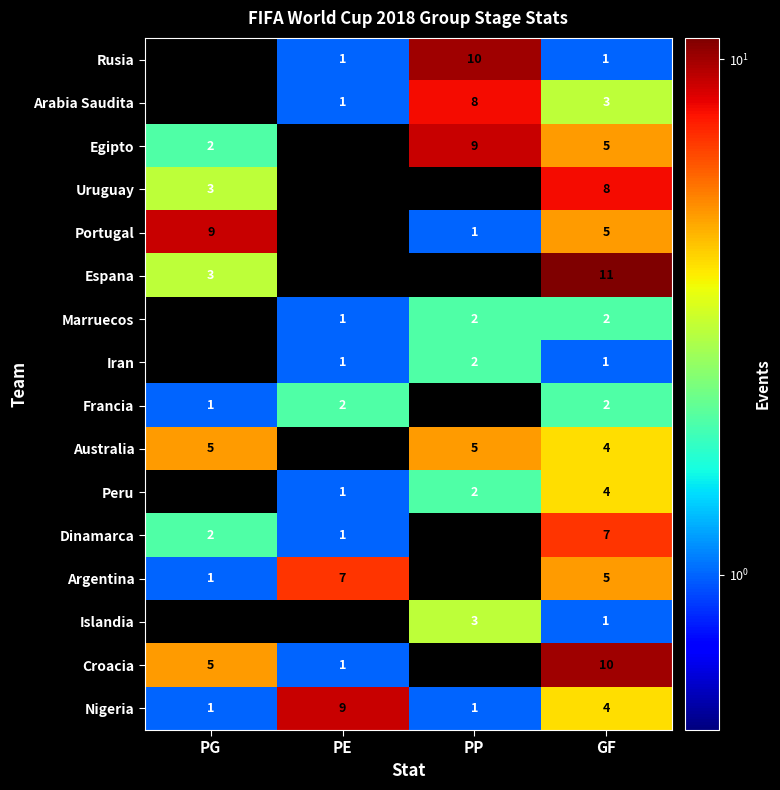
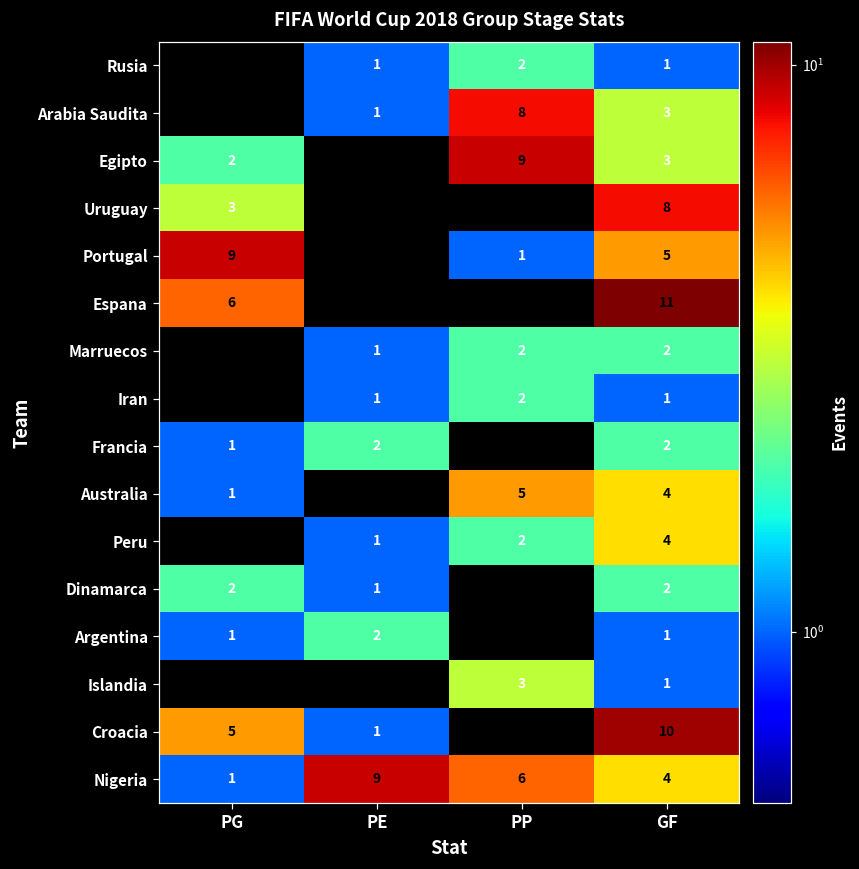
  {
    "Rusia": {
      "PE": 1,
-     "PP": 10,
+     "PP": 2,
      "GF": 1
    },
    "Arabia Saudita": {
      "PE": 1,
      "PP": 8,
      "GF": 3
    },
    "Egipto": {
      "PG": 2,
      "PP": 9,
-     "GF": 5
+     "GF": 3
    },
    "Uruguay": {
      "PG": 3,
      "GF": 8
    },
    "Portugal": {
      "PG": 9,
      "PP": 1,
      "GF": 5
    },
    "Espana": {
-     "PG": 3,
+     "PG": 6,
      "GF": 11
    },
    "Marruecos": {
      "PE": 1,
      "PP": 2,
      "GF": 2
    },
    "Iran": {
      "PE": 1,
      "PP": 2,
      "GF": 1
    },
    "Francia": {
      "PG": 1,
      "PE": 2,
      "GF": 2
    },
    "Australia": {
-     "PG": 5,
+     "PG": 1,
      "PP": 5,
      "GF": 4
    },
    "Peru": {
      "PE": 1,
      "PP": 2,
      "GF": 4
    },
    "Dinamarca": {
      "PG": 2,
      "PE": 1,
-     "GF": 7
+     "GF": 2
    },
    "Argentina": {
      "PG": 1,
-     "PE": 7,
-     "GF": 5
+     "PE": 2,
+     "GF": 1
    },
    "Islandia": {
      "PP": 3,
      "GF": 1
    },
    "Croacia": {
      "PG": 5,
      "PE": 1,
      "GF": 10
    },
    "Nigeria": {
      "PG": 1,
      "PE": 9,
-     "PP": 1,
+     "PP": 6,
      "GF": 4
    }
  }
